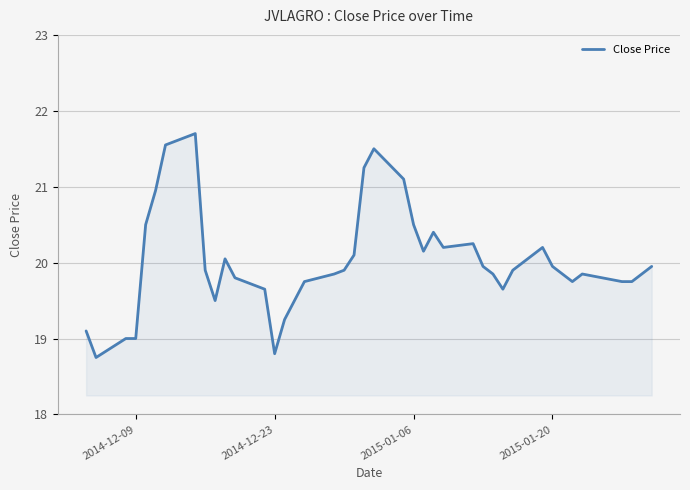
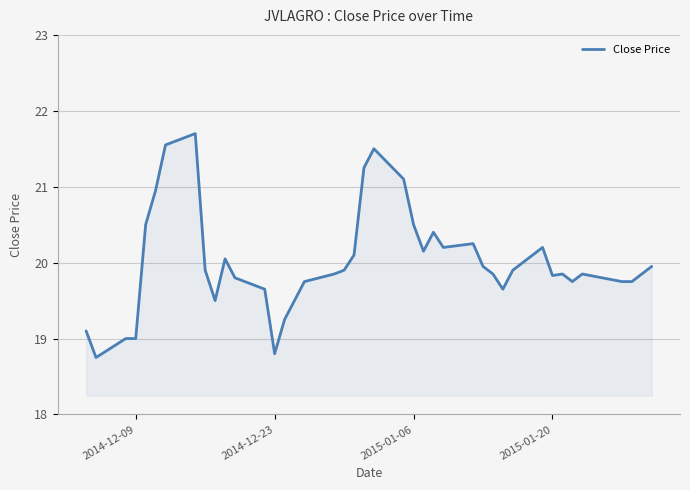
  {
    "2014-12-09": 19.0,
    "2014-12-23": 18.8,
    "2015-01-06": 20.5,
-   "2015-01-20": 20.0
+   "2015-01-20": 19.8
  }
